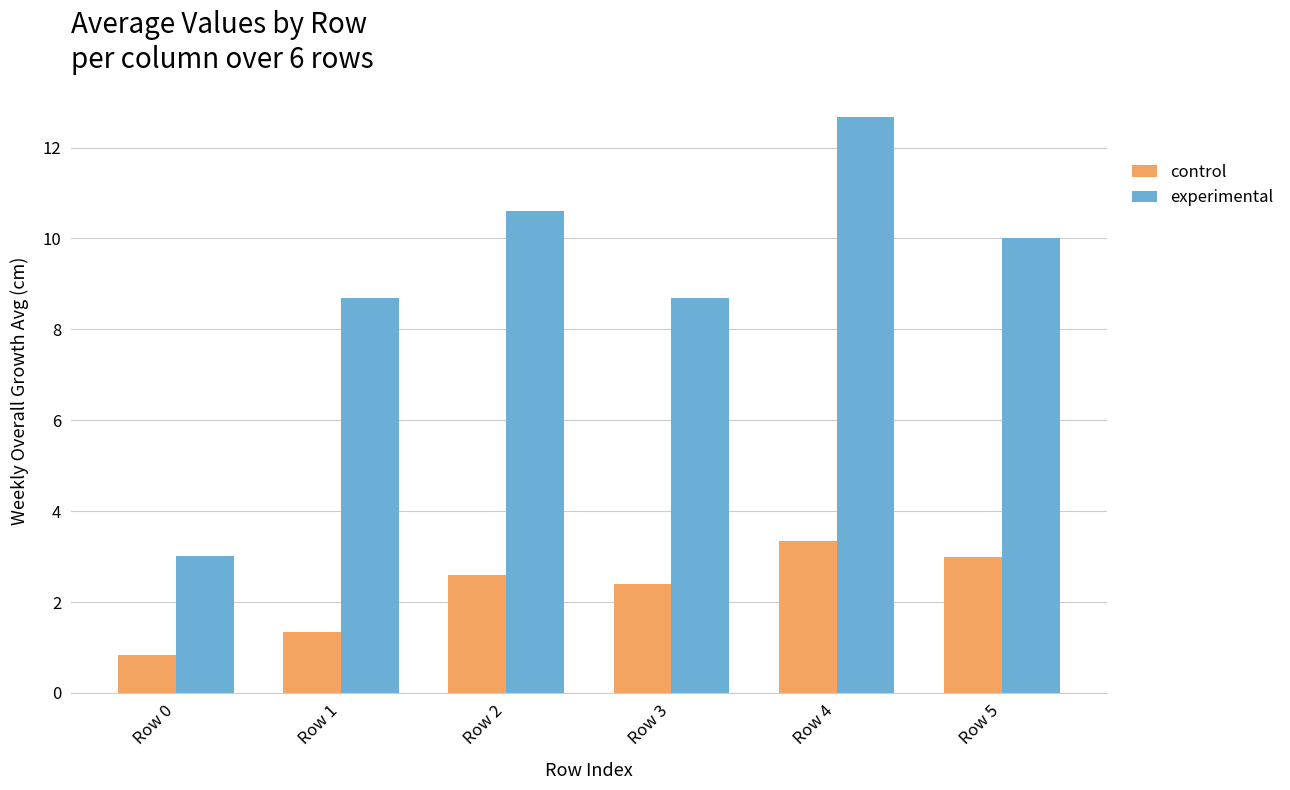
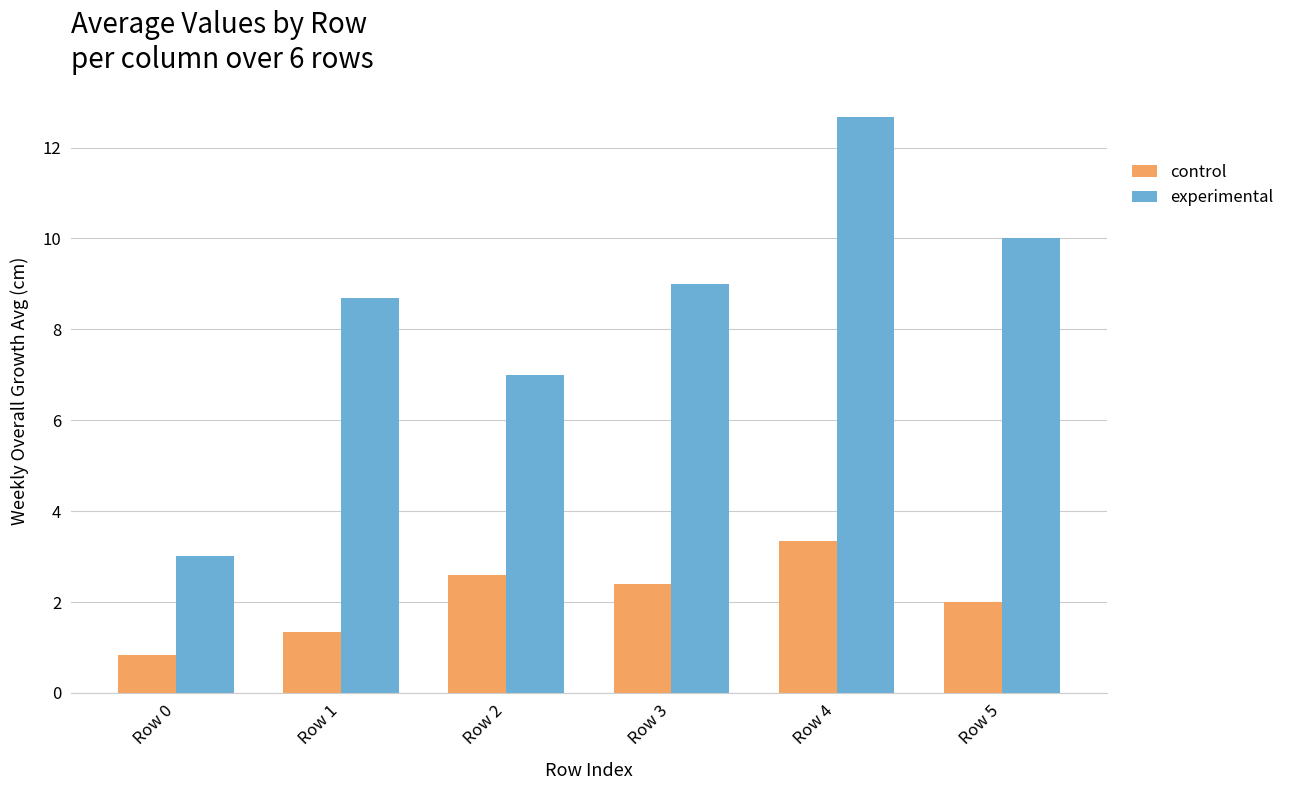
  {
    "control": {
      "Row 0": 0.8,
      "Row 1": 1.3,
      "Row 2": 2.6,
      "Row 3": 2.4,
      "Row 4": 3.3,
-     "Row 5": 3
+     "Row 5": 2
    },
    "experimental": {
      "Row 0": 3.0,
      "Row 1": 8.7,
-     "Row 2": 10.6,
-     "Row 3": 8.7,
+     "Row 2": 7.0,
+     "Row 3": 9.0,
      "Row 4": 12.7,
      "Row 5": 10.0
    }
  }
